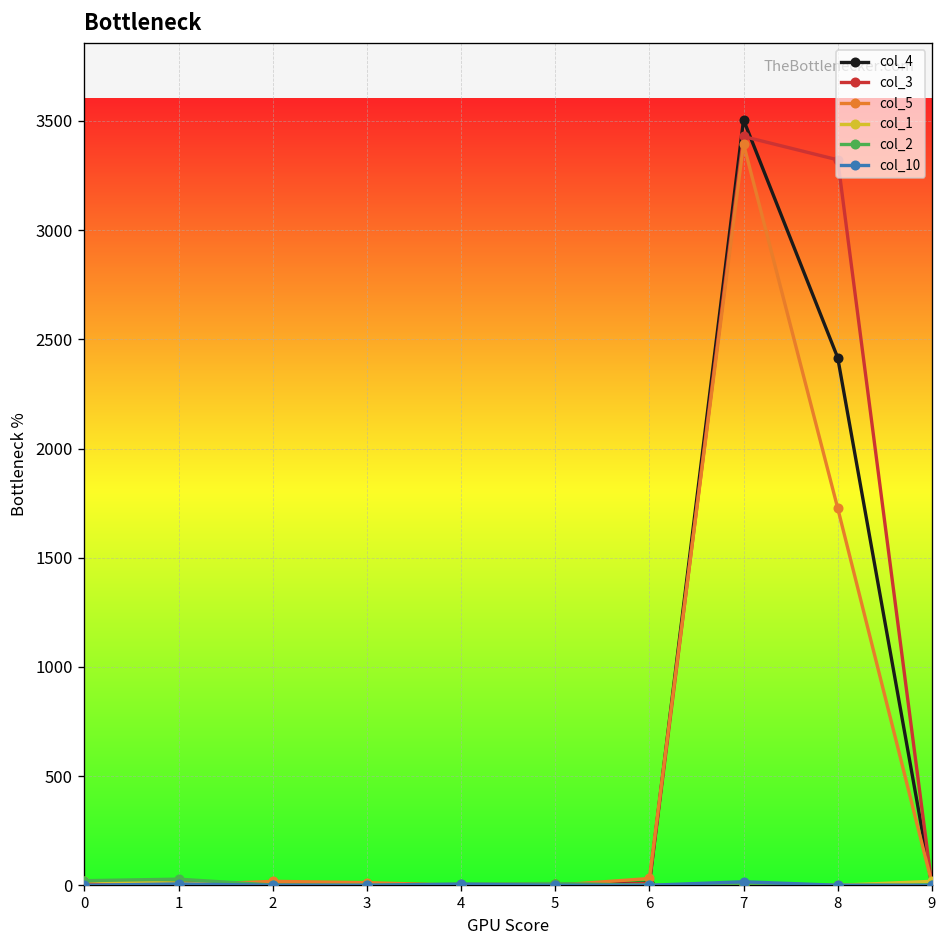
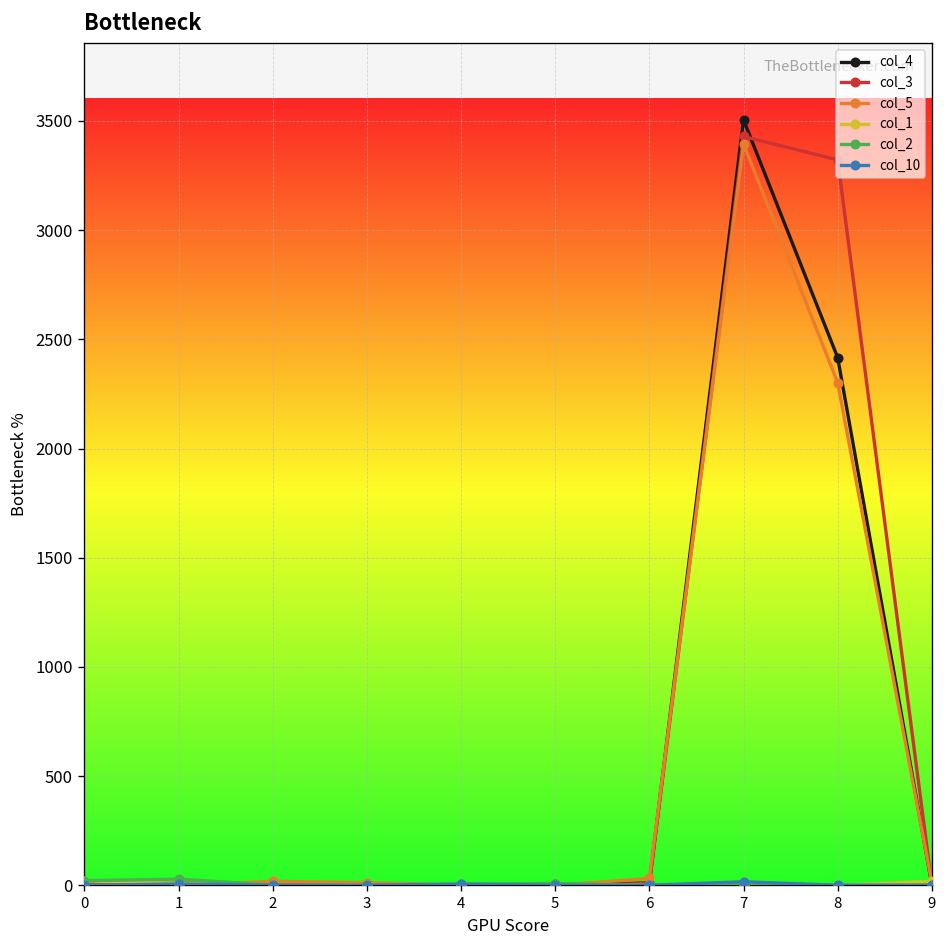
  {
    "col_4": {
      "7": 3510,
      "8": 2420
    },
    "col_3": {
      "7": 3430
    },
    "col_5": {
      "6": 30,
      "7": 3400,
-     "8": 1730
+     "8": 2300
    },
    "col_2": {
      "1": 30
    }
  }
